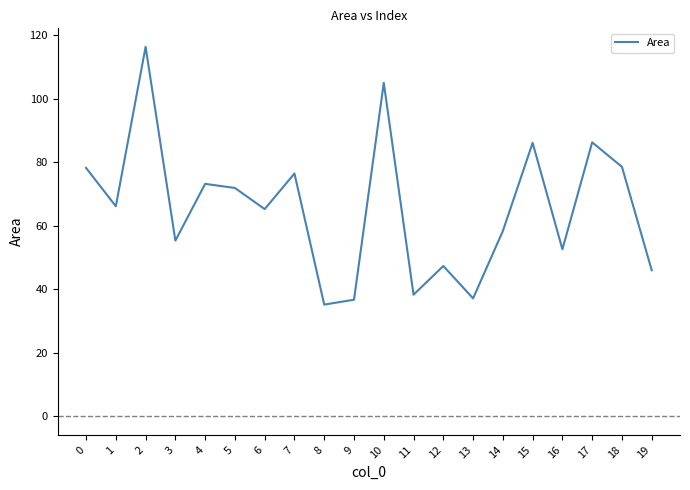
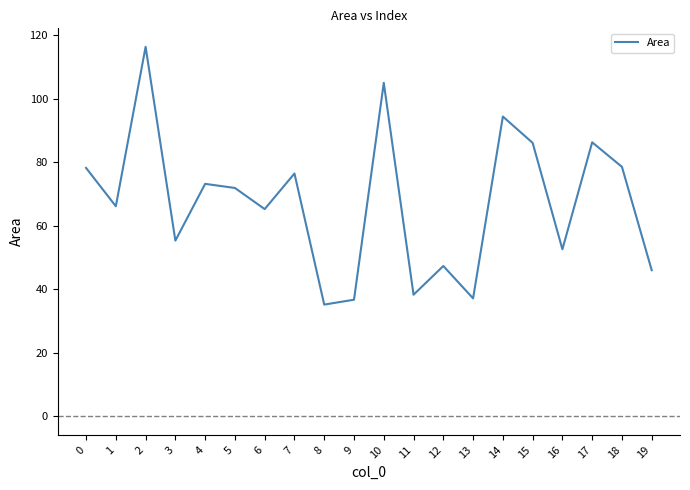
  {
    "0": 78,
    "1": 66,
    "2": 116,
    "3": 55,
    "4": 73,
    "5": 72,
    "6": 65,
    "7": 77,
    "8": 35,
    "9": 37,
    "10": 105,
    "11": 38,
    "12": 47,
    "13": 37,
-   "14": 58,
+   "14": 94,
    "15": 86,
    "16": 53,
    "17": 86,
    "18": 79,
    "19": 46
  }
